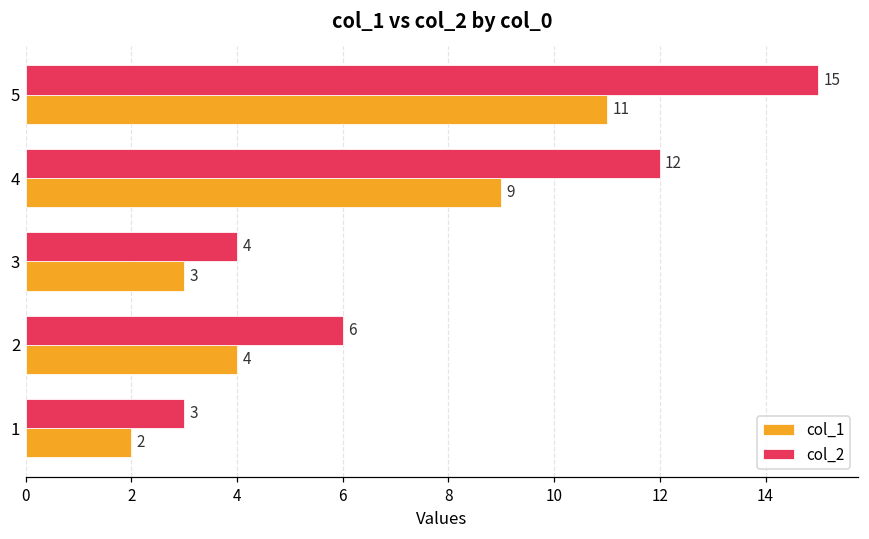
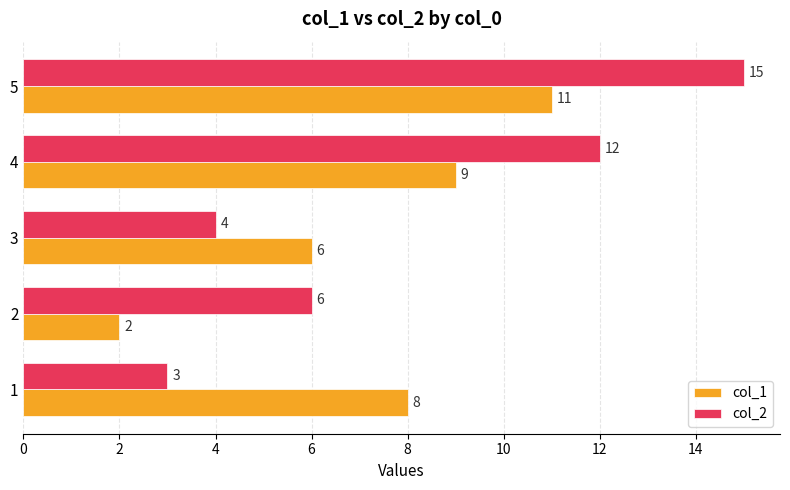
  {
    "col_1": {
      "5": 11,
      "4": 9,
-     "3": 3,
-     "2": 4,
-     "1": 2
+     "3": 6,
+     "2": 2,
+     "1": 8
    },
    "col_2": {
      "5": 15,
      "4": 12,
      "3": 4,
      "2": 6,
      "1": 3
    }
  }
